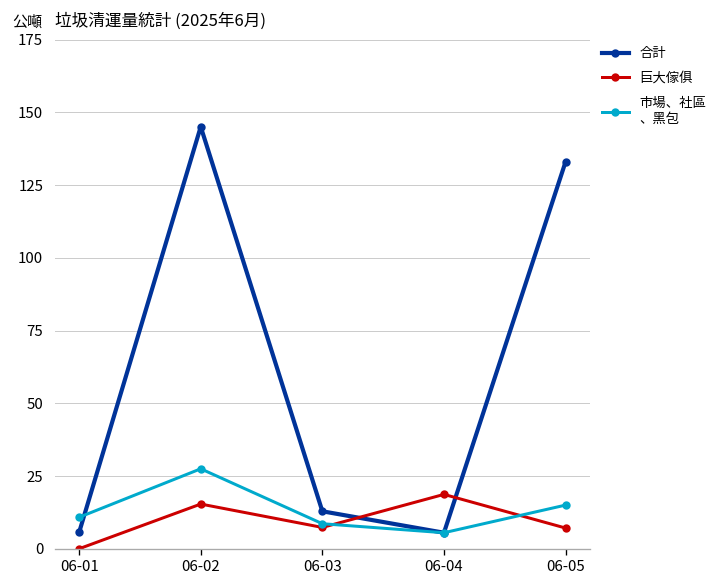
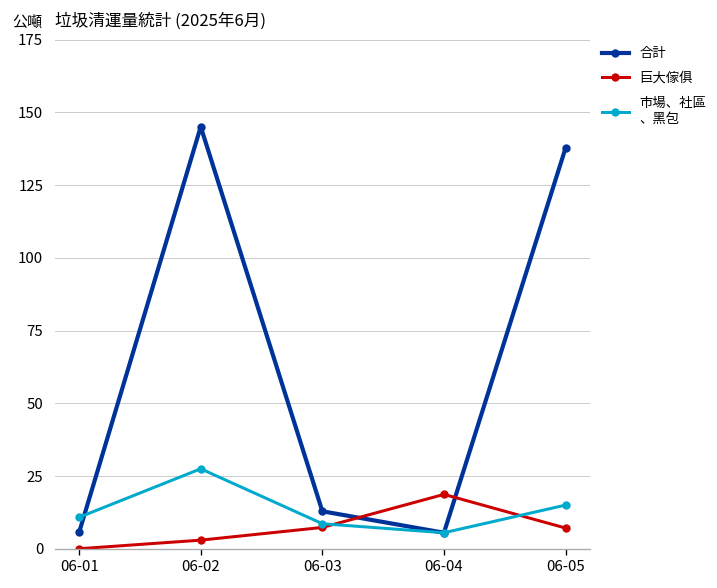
  {
    "合計": {
      "06-01": 6,
      "06-02": 145,
      "06-03": 13,
-     "06-05": 133
+     "06-05": 138
    },
    "巨大傢俱": {
      "06-01": 0,
-     "06-02": 15,
+     "06-02": 3,
      "06-03": 7,
      "06-04": 19,
      "06-05": 7
    },
    "市場、社區 、黑包": {
      "06-01": 11,
      "06-02": 27,
      "06-03": 9,
      "06-05": 15
    }
  }
